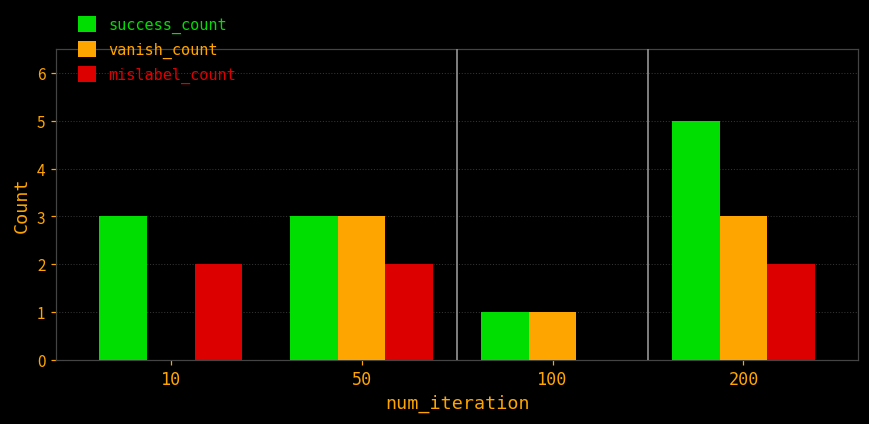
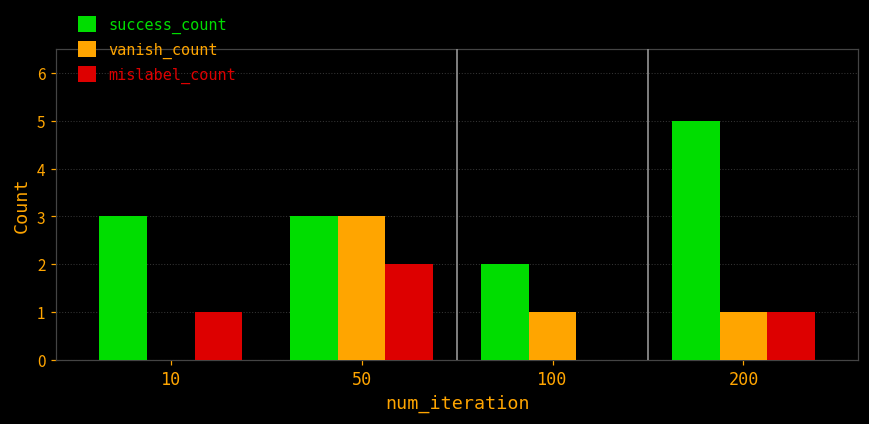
  {
    "success_count": {
      "10": 3,
      "50": 3,
-     "100": 1,
+     "100": 2,
      "200": 5
    },
    "vanish_count": {
      "10": 0,
      "50": 3,
      "100": 1,
-     "200": 3
+     "200": 1
    },
    "mislabel_count": {
-     "10": 2,
+     "10": 1,
      "50": 2,
      "100": 0,
-     "200": 2
+     "200": 1
    }
  }
